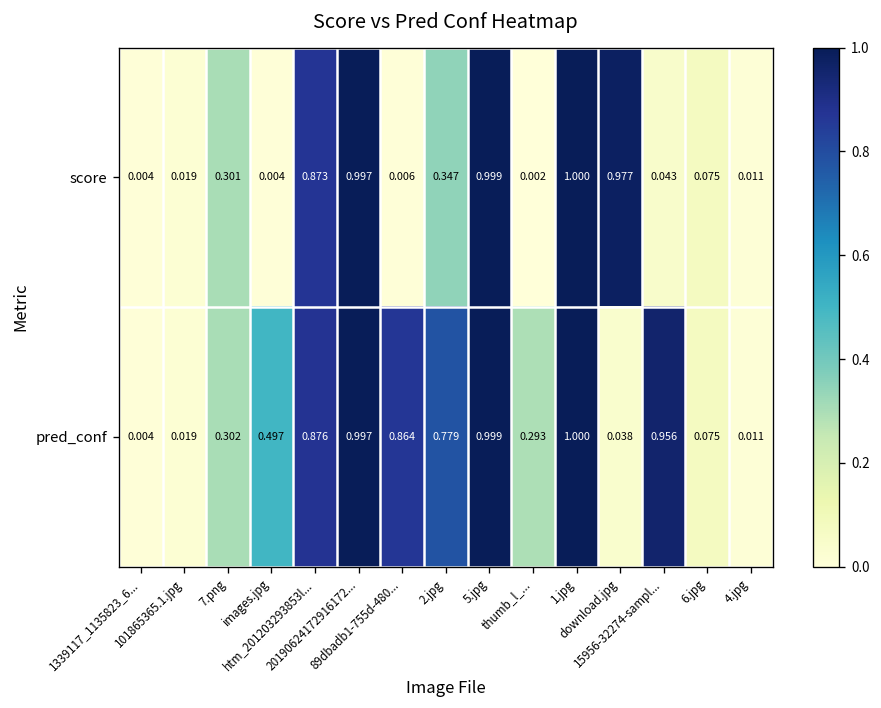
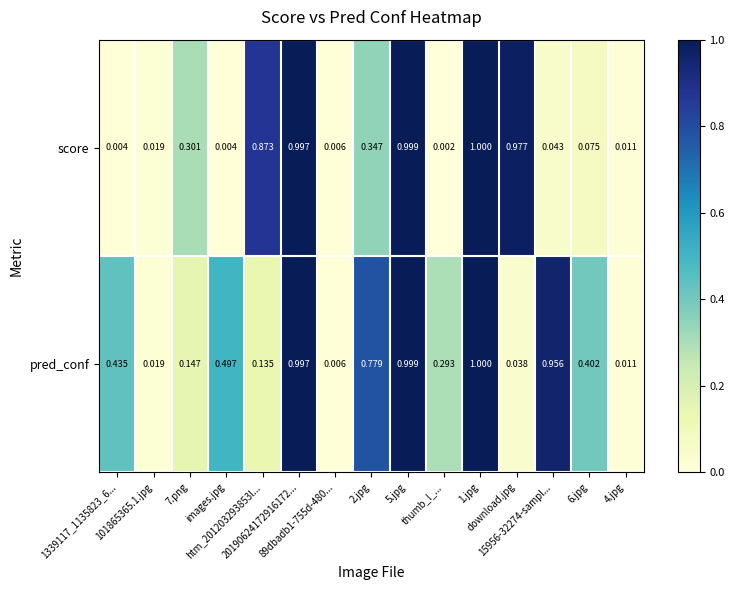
  {
    "score": {
      "1339117_1135823_6...": 0.004,
      "101865365.1.jpg": 0.019,
      "7.png": 0.301,
      "images.jpg": 0.004,
      "htm_201203293853l...": 0.873,
      "20190624172916172...": 0.997,
      "89dbadb1-755d-480...": 0.006,
      "2.jpg": 0.347,
      "5.jpg": 0.999,
      "thumb_l_...": 0.002,
      "1.jpg": 1.000,
      "download.jpg": 0.977,
      "15956-32274-sampl...": 0.043,
      "6.jpg": 0.075,
      "4.jpg": 0.011
    },
    "pred_conf": {
-     "1339117_1135823_6...": 0.004,
+     "1339117_1135823_6...": 0.435,
      "101865365.1.jpg": 0.019,
-     "7.png": 0.302,
+     "7.png": 0.147,
      "images.jpg": 0.497,
-     "htm_201203293853l...": 0.876,
+     "htm_201203293853l...": 0.135,
      "20190624172916172...": 0.997,
-     "89dbadb1-755d-480...": 0.864,
+     "89dbadb1-755d-480...": 0.006,
      "2.jpg": 0.779,
      "5.jpg": 0.999,
      "thumb_l_...": 0.293,
      "1.jpg": 1.000,
      "download.jpg": 0.038,
      "15956-32274-sampl...": 0.956,
-     "6.jpg": 0.075,
+     "6.jpg": 0.402,
      "4.jpg": 0.011
    }
  }
